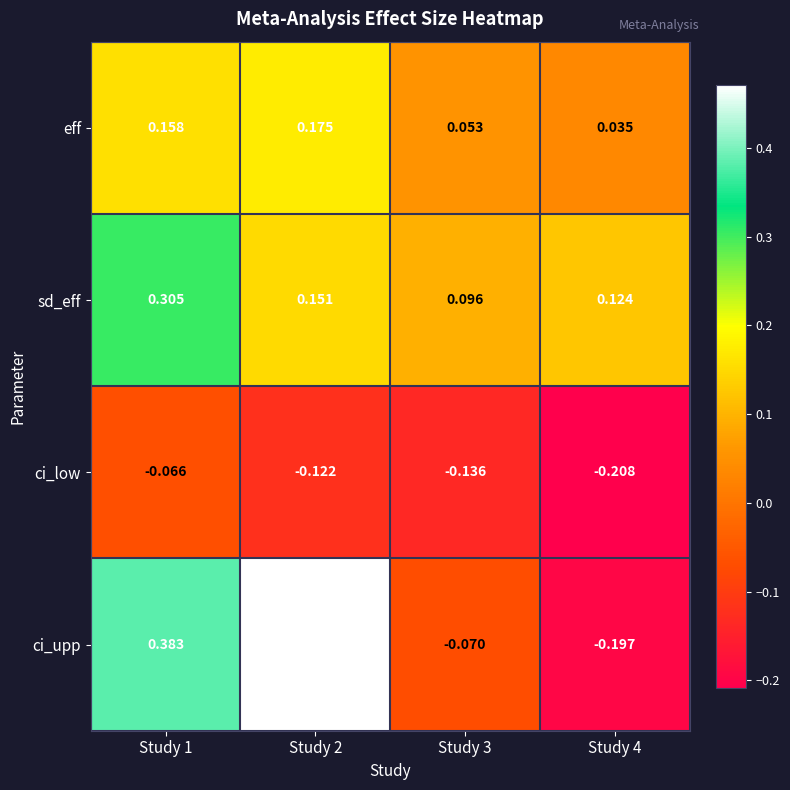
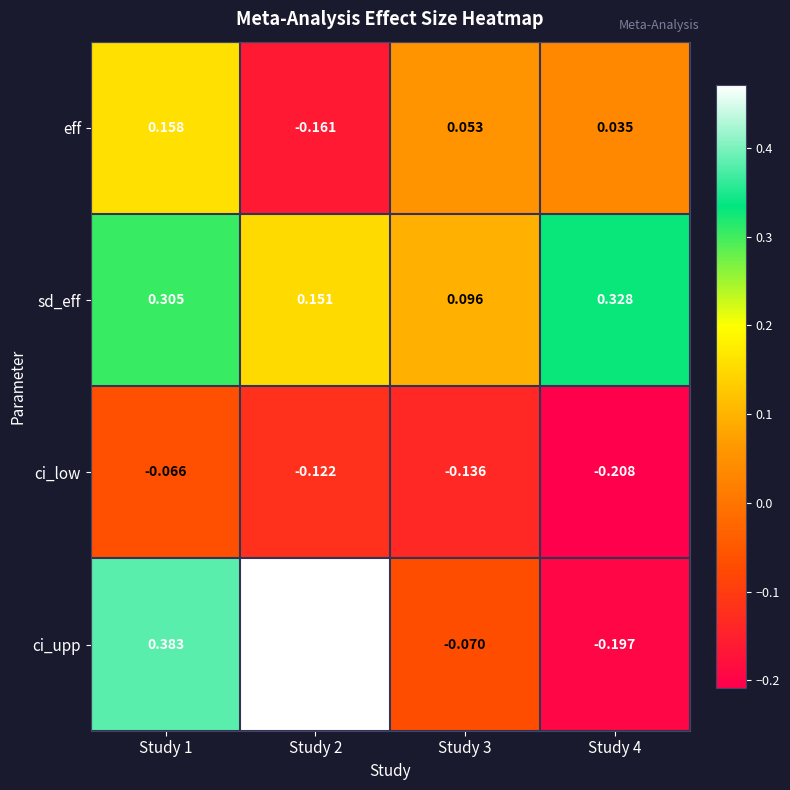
  {
    "eff": {
      "Study 1": 0.158,
-     "Study 2": 0.175,
+     "Study 2": -0.161,
      "Study 3": 0.053,
      "Study 4": 0.035
    },
    "sd_eff": {
      "Study 1": 0.305,
      "Study 2": 0.151,
      "Study 3": 0.096,
-     "Study 4": 0.124
+     "Study 4": 0.328
    },
    "ci_low": {
      "Study 1": -0.066,
      "Study 2": -0.122,
      "Study 3": -0.136,
      "Study 4": -0.208
    },
    "ci_upp": {
      "Study 1": 0.383,
      "Study 3": -0.070,
      "Study 4": -0.197
    }
  }
